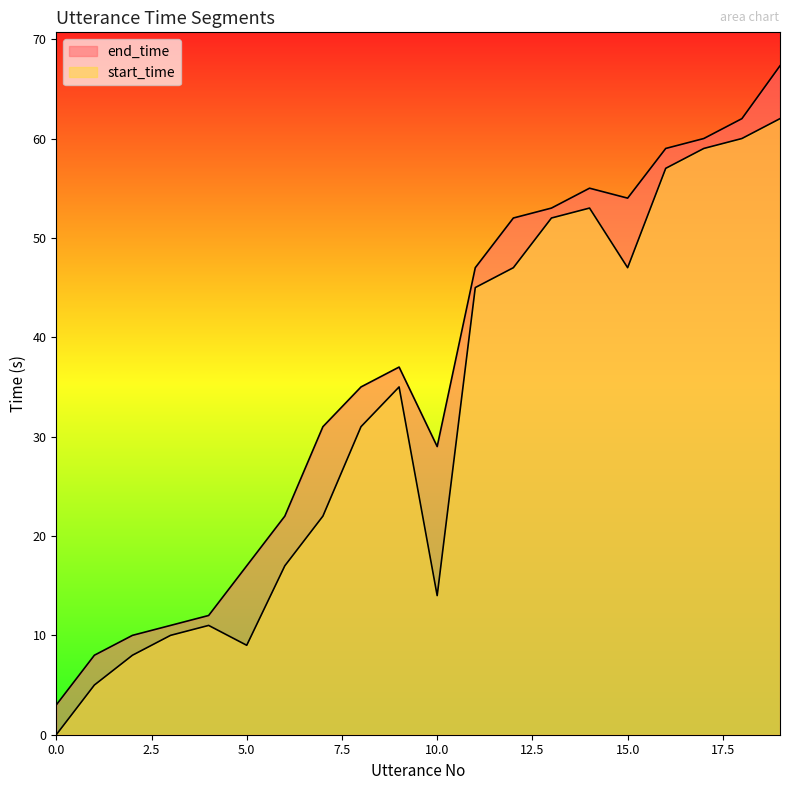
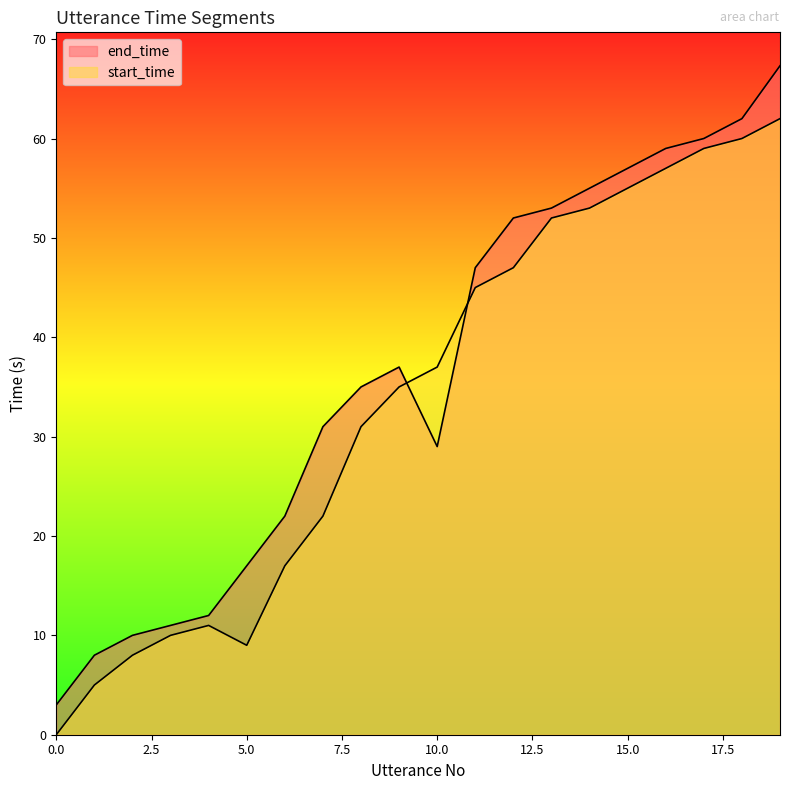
  {
    "end_time": {
      "0.0": 3,
      "5.0": 17,
      "10.0": 29,
-     "15.0": 54
+     "15.0": 57
    },
    "start_time": {
      "0.0": 0,
      "5.0": 9,
-     "10.0": 14,
-     "15.0": 47
+     "10.0": 37,
+     "15.0": 55
    }
  }
